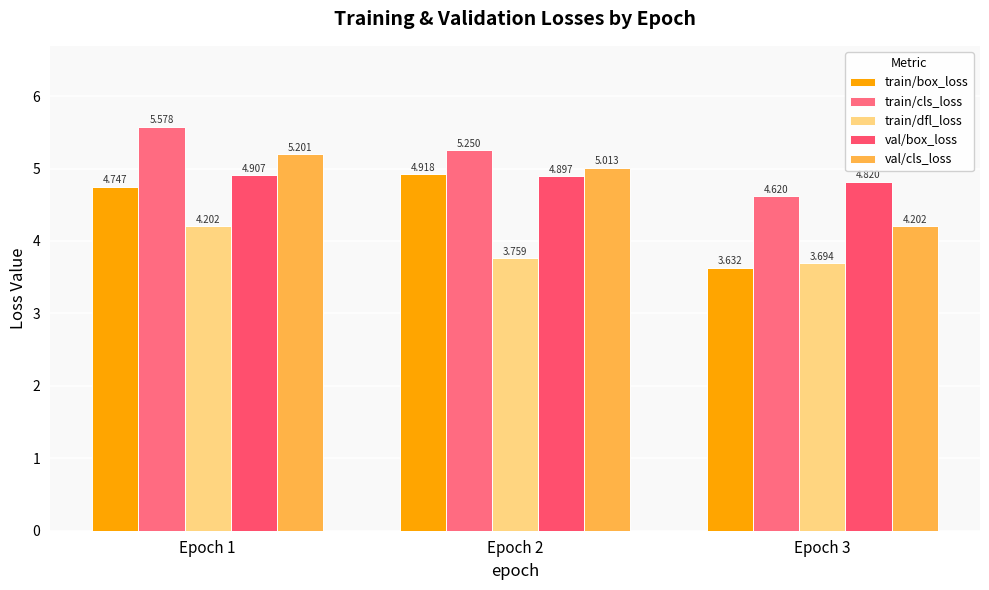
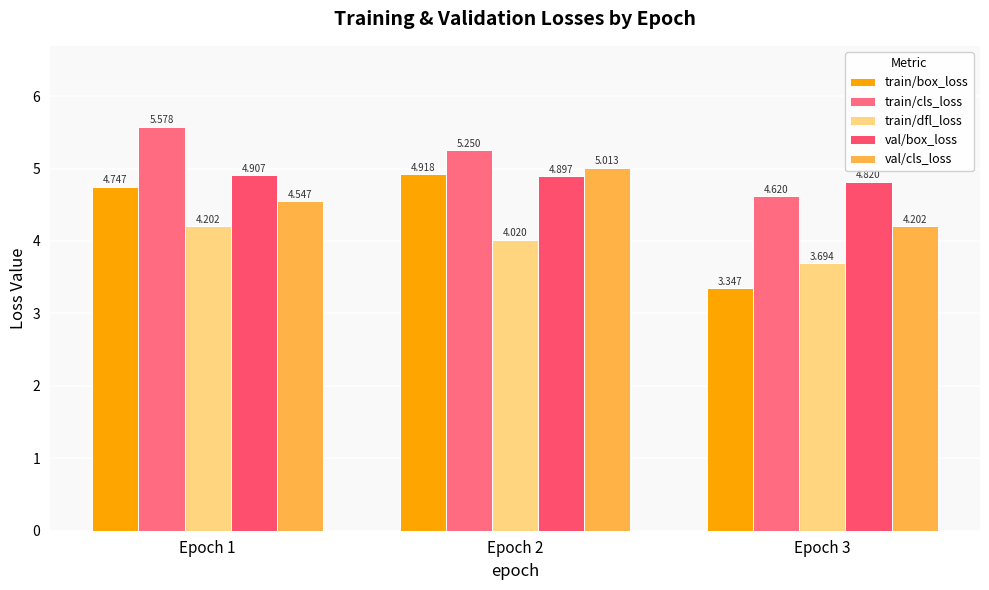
  {
    "train/box_loss": {
      "Epoch 1": 4.747,
      "Epoch 2": 4.918,
-     "Epoch 3": 3.632
+     "Epoch 3": 3.347
    },
    "train/dfl_loss": {
      "Epoch 1": 4.202,
-     "Epoch 2": 3.759,
+     "Epoch 2": 4.020,
      "Epoch 3": 3.694
    },
    "val/cls_loss": {
-     "Epoch 1": 5.201,
+     "Epoch 1": 4.547,
      "Epoch 2": 5.013,
      "Epoch 3": 4.202
    }
  }
